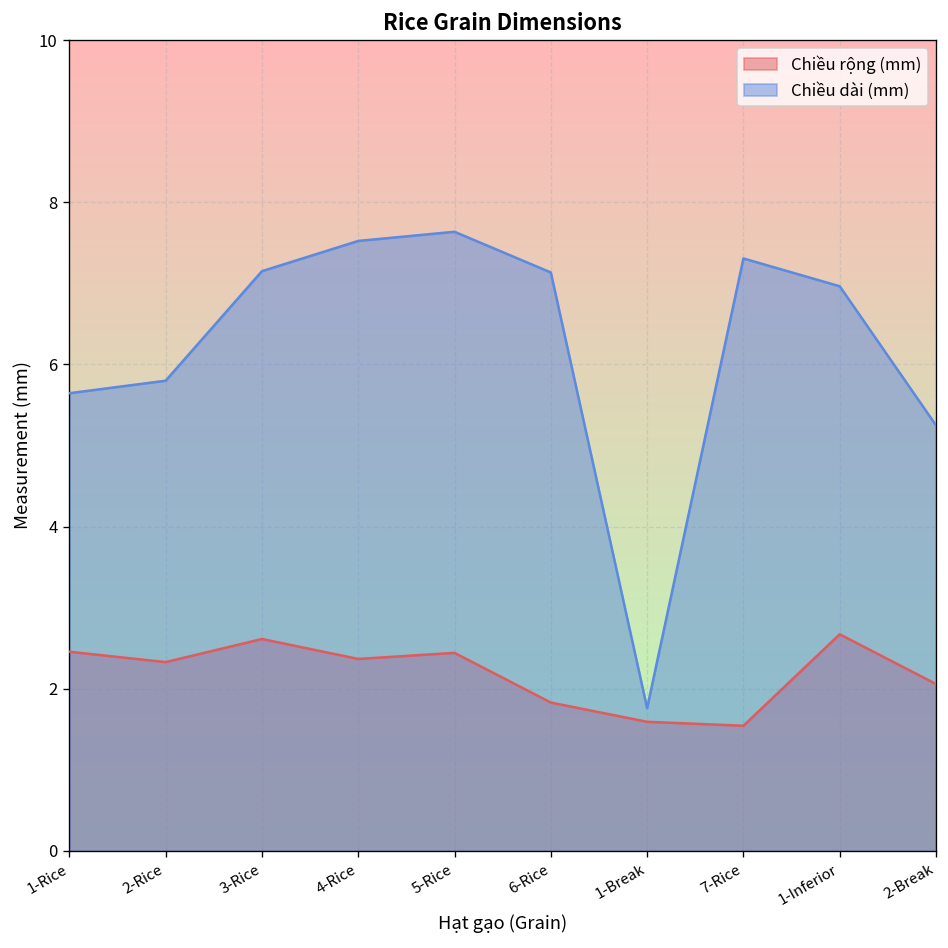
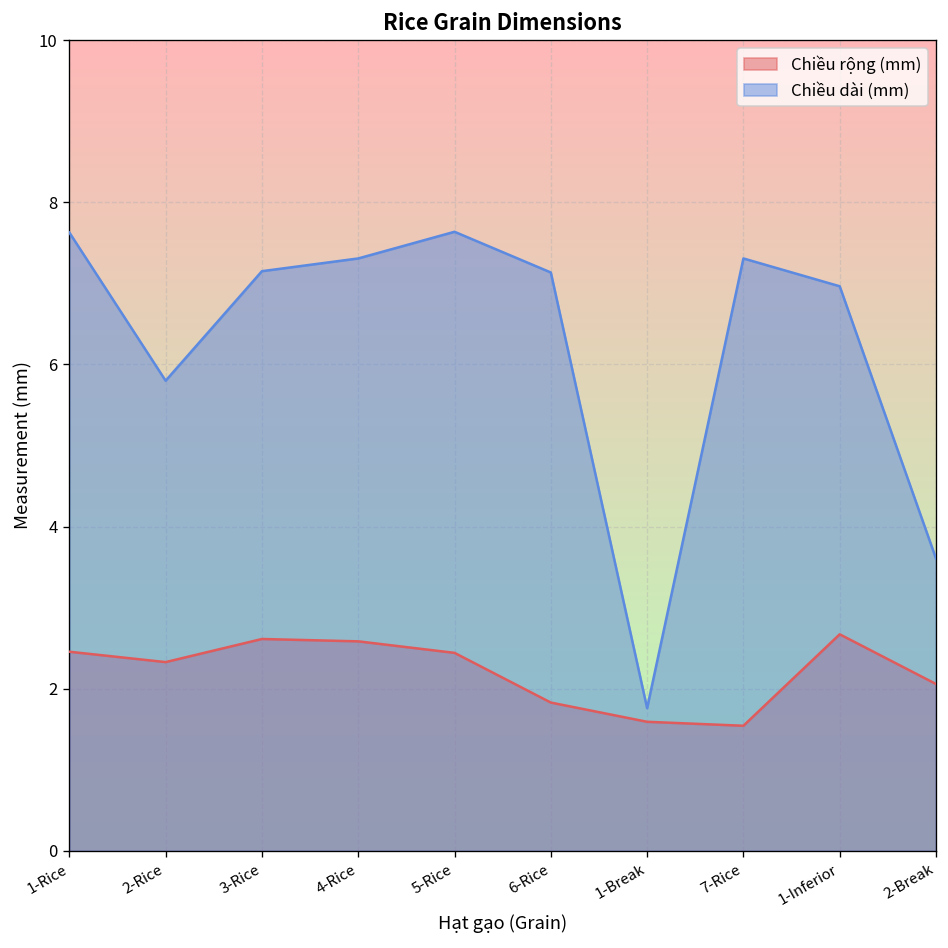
  {
    "Chiều rộng (mm)": {
      "1-Rice": 2.5,
      "2-Rice": 2.3,
      "3-Rice": 2.6,
-     "4-Rice": 2.4,
+     "4-Rice": 2.6,
      "5-Rice": 2.4,
      "6-Rice": 1.8,
      "1-Break": 1.6,
      "7-Rice": 1.5,
      "1-Inferior": 2.7,
      "2-Break": 2.1
    },
    "Chiều dài (mm)": {
-     "1-Rice": 5.6,
+     "1-Rice": 7.6,
      "2-Rice": 5.8,
      "3-Rice": 7.1,
-     "4-Rice": 7.5,
+     "4-Rice": 7.3,
      "5-Rice": 7.6,
      "6-Rice": 7.1,
      "1-Break": 1.8,
      "7-Rice": 7.3,
      "1-Inferior": 7.0,
-     "2-Break": 5.2
+     "2-Break": 3.6
    }
  }
